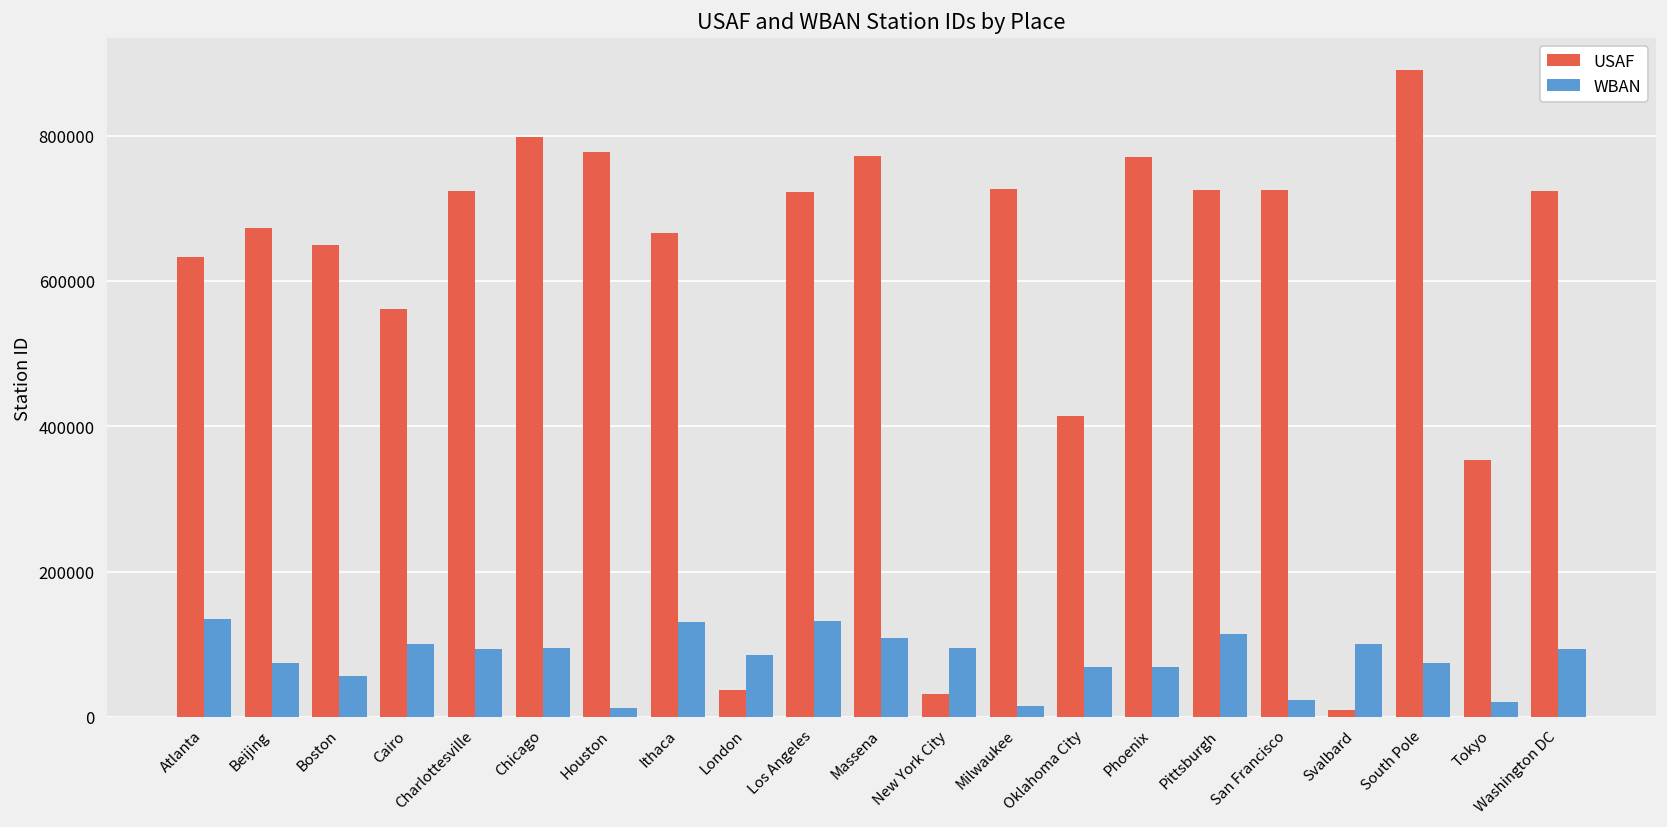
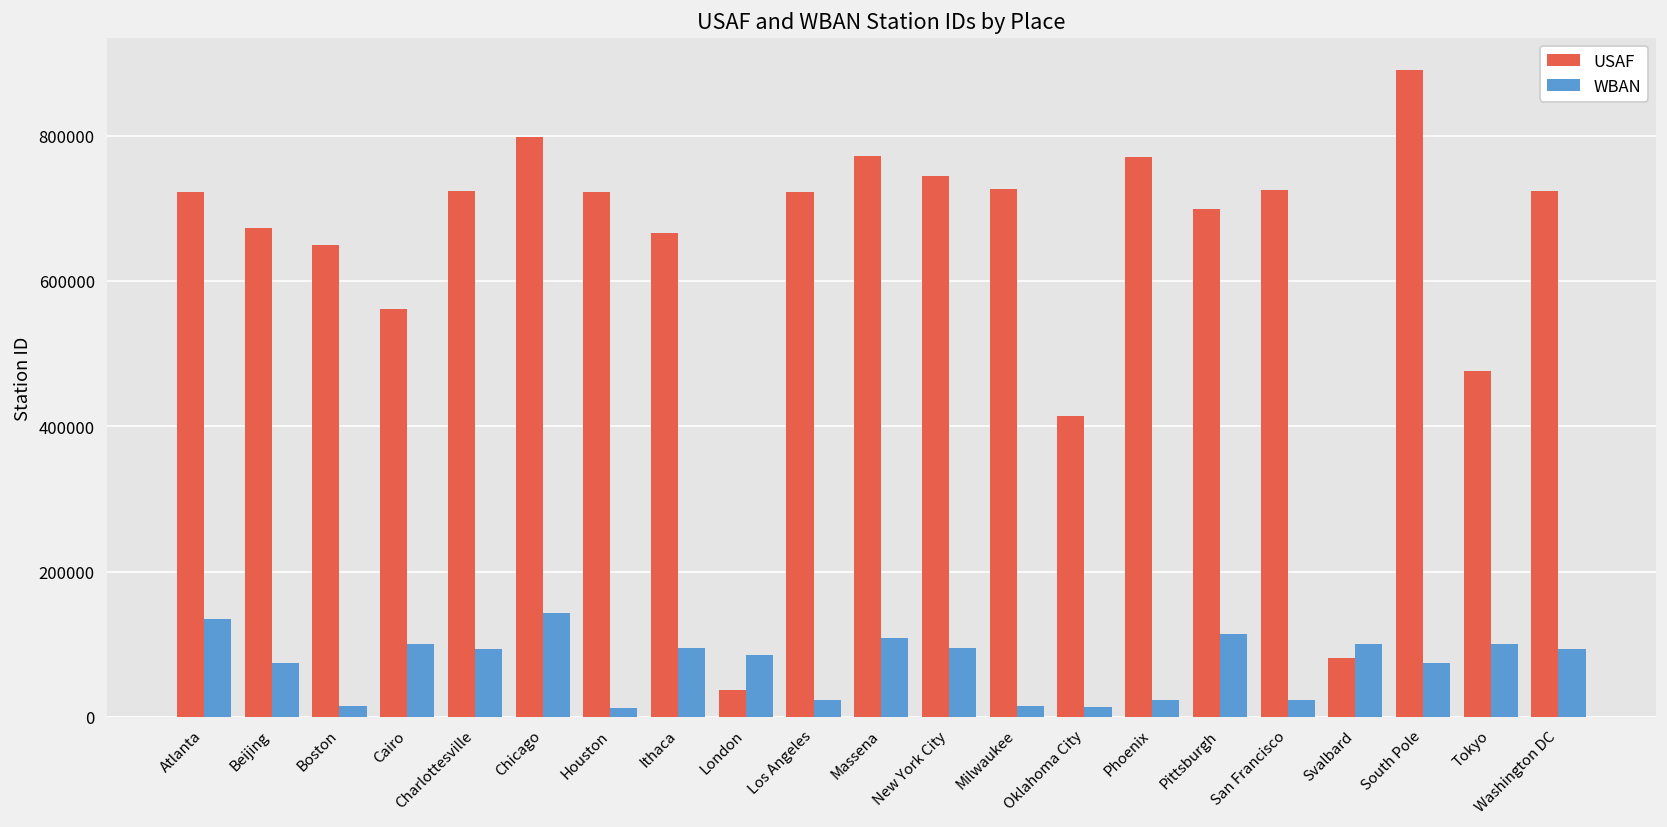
  {
    "USAF": {
-     "Atlanta": 630000,
+     "Atlanta": 720000,
      "Beijing": 670000,
      "Boston": 650000,
      "Cairo": 560000,
      "Charlottesville": 720000,
      "Chicago": 800000,
-     "Houston": 780000,
+     "Houston": 720000,
      "Ithaca": 670000,
      "London": 40000,
      "Los Angeles": 720000,
      "Massena": 770000,
-     "New York City": 30000,
+     "New York City": 740000,
      "Milwaukee": 730000,
      "Oklahoma City": 410000,
      "Phoenix": 770000,
-     "Pittsburgh": 730000,
+     "Pittsburgh": 700000,
      "San Francisco": 720000,
-     "Svalbard": 10000,
+     "Svalbard": 80000,
      "South Pole": 890000,
-     "Tokyo": 350000,
+     "Tokyo": 480000,
      "Washington DC": 720000
    },
    "WBAN": {
      "Atlanta": 140000,
      "Beijing": 70000,
-     "Boston": 60000,
+     "Boston": 10000,
      "Cairo": 100000,
      "Charlottesville": 90000,
-     "Chicago": 90000,
+     "Chicago": 140000,
      "Houston": 10000,
-     "Ithaca": 130000,
+     "Ithaca": 90000,
      "London": 90000,
-     "Los Angeles": 130000,
+     "Los Angeles": 20000,
      "Massena": 110000,
      "New York City": 90000,
      "Milwaukee": 10000,
-     "Oklahoma City": 70000,
-     "Phoenix": 70000,
+     "Oklahoma City": 10000,
+     "Phoenix": 20000,
      "Pittsburgh": 110000,
      "San Francisco": 20000,
      "Svalbard": 100000,
      "South Pole": 70000,
-     "Tokyo": 20000,
+     "Tokyo": 100000,
      "Washington DC": 90000
    }
  }
